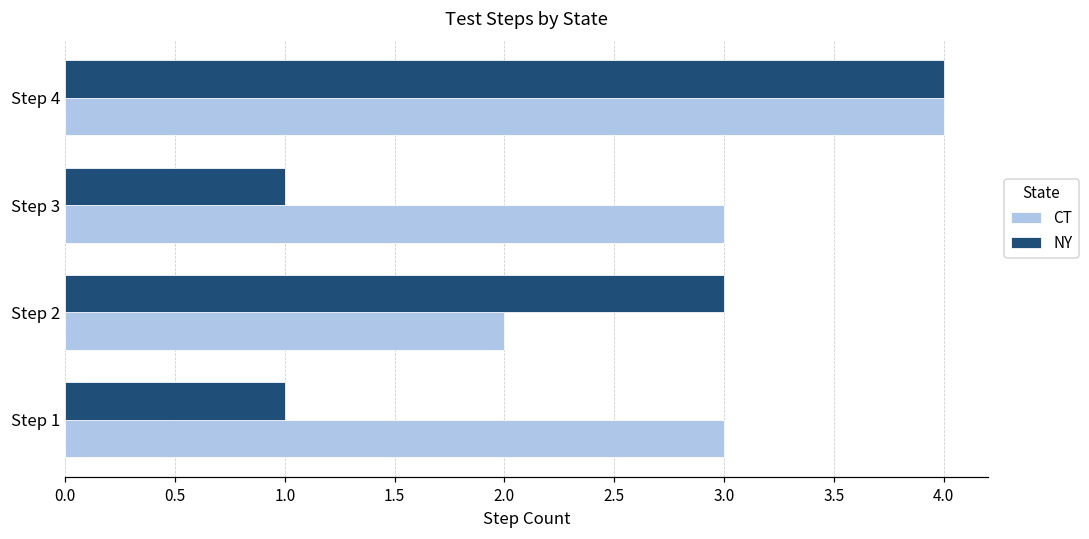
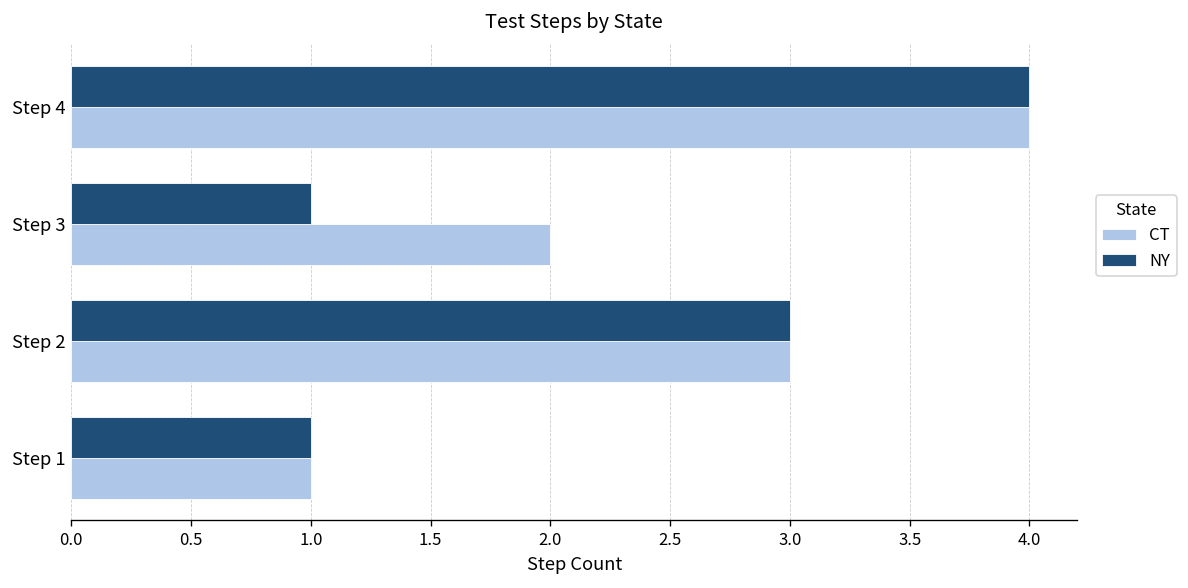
  {
    "CT": {
      "Step 4": 4,
-     "Step 3": 3,
-     "Step 2": 2,
-     "Step 1": 3
+     "Step 3": 2,
+     "Step 2": 3,
+     "Step 1": 1
    },
    "NY": {
      "Step 4": 4,
      "Step 3": 1,
      "Step 2": 3,
      "Step 1": 1
    }
  }
